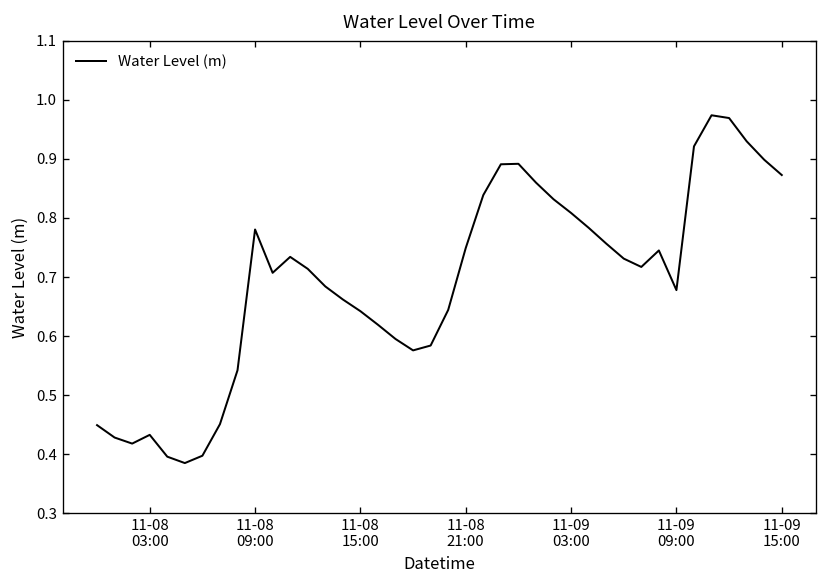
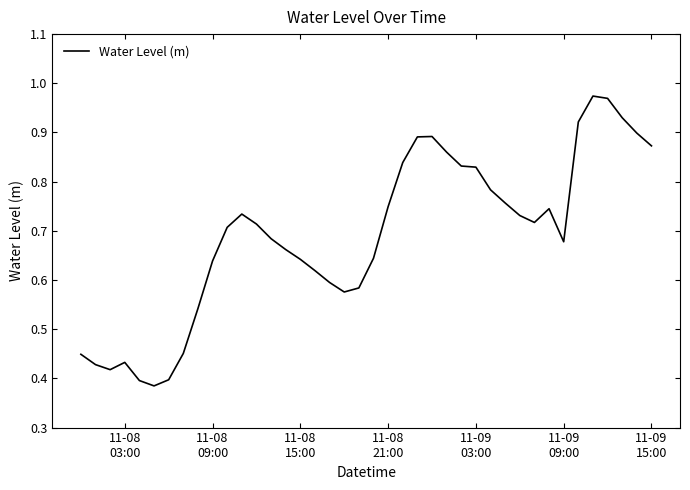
  {
    "11-08 03:00": 0.43,
-   "11-08 09:00": 0.78,
+   "11-08 09:00": 0.64,
    "11-08 15:00": 0.64,
    "11-08 21:00": 0.75,
-   "11-09 03:00": 0.81,
+   "11-09 03:00": 0.83,
    "11-09 09:00": 0.68,
    "11-09 15:00": 0.87
  }
